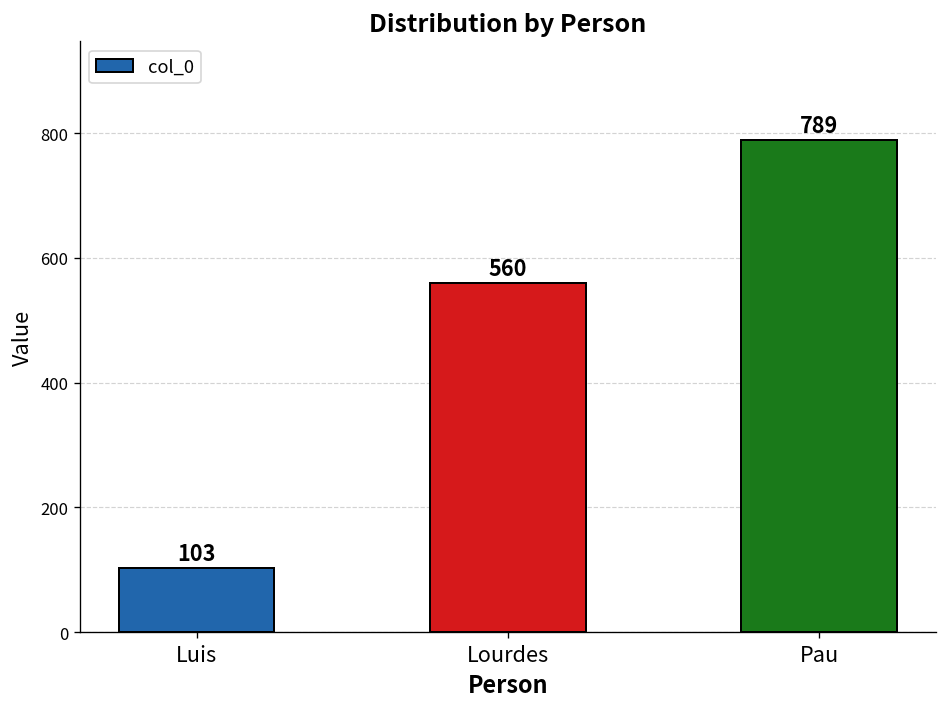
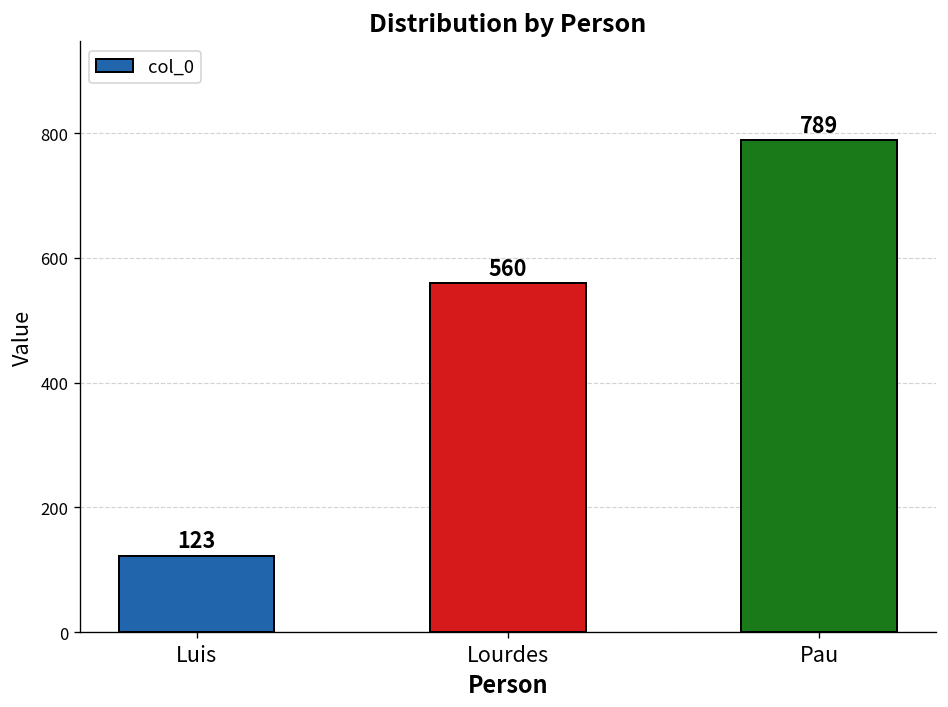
  {
-   "Luis": 103,
+   "Luis": 123,
    "Lourdes": 560,
    "Pau": 789
  }
